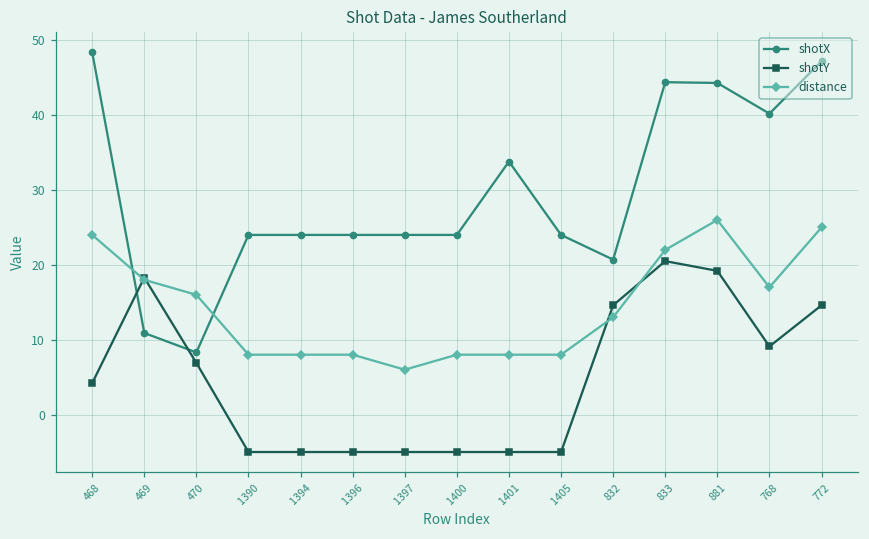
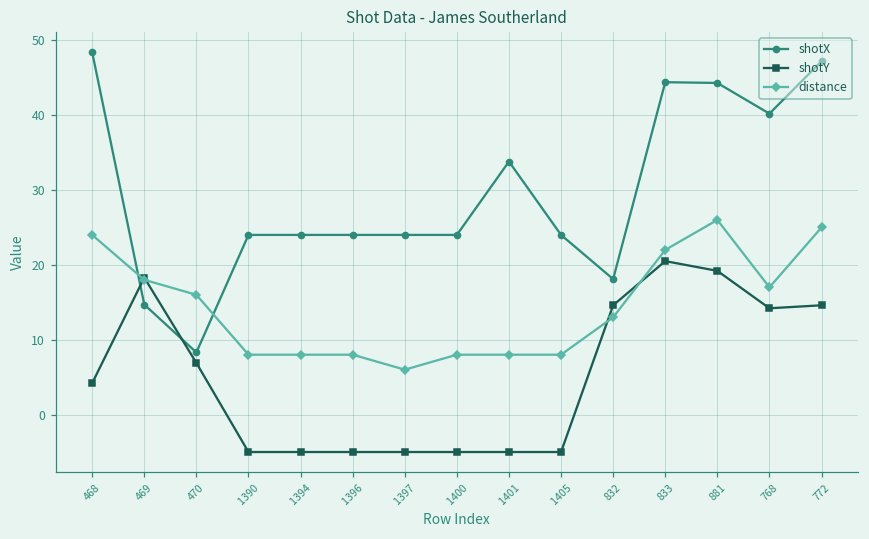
  {
    "shotX": {
      "468": 48,
-     "469": 11,
+     "469": 15,
      "470": 8,
      "1390": 24,
      "1394": 24,
      "1396": 24,
      "1397": 24,
      "1400": 24,
      "1401": 34,
      "1405": 24,
-     "832": 21,
+     "832": 18,
      "833": 44,
      "881": 44,
      "768": 40
    },
    "shotY": {
      "468": 4,
      "470": 7,
      "1390": -5,
      "1394": -5,
      "1396": -5,
      "1397": -5,
      "1400": -5,
      "1401": -5,
      "1405": -5,
      "832": 15,
      "833": 21,
      "881": 19,
-     "768": 9,
+     "768": 14,
      "772": 15
    },
    "distance": {
      "468": 24,
      "470": 16,
      "1390": 8,
      "1394": 8,
      "1396": 8,
      "1397": 6,
      "1400": 8,
      "1401": 8,
      "1405": 8,
      "832": 13,
      "833": 22,
      "881": 26,
      "768": 17,
      "772": 25
    }
  }
